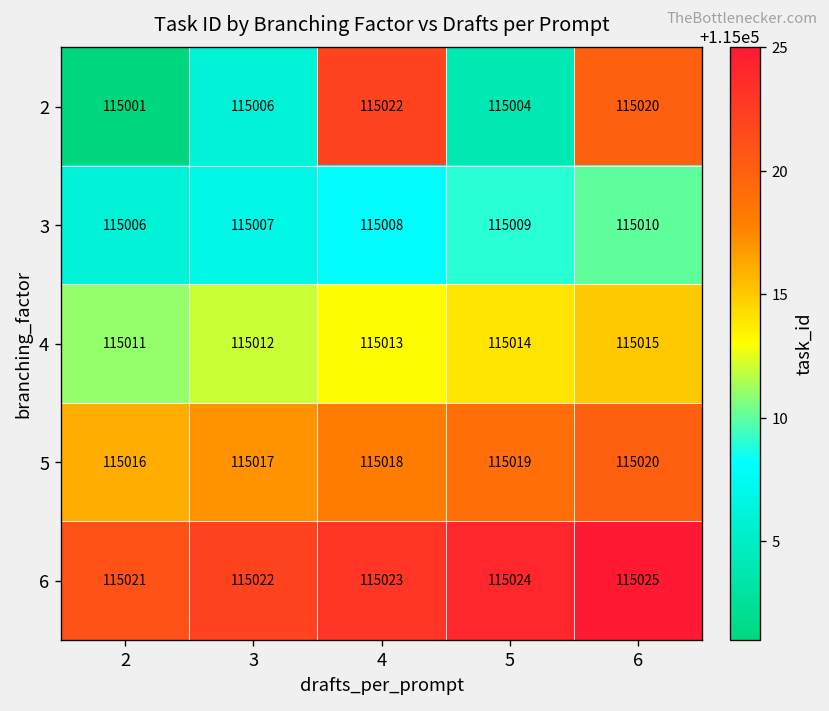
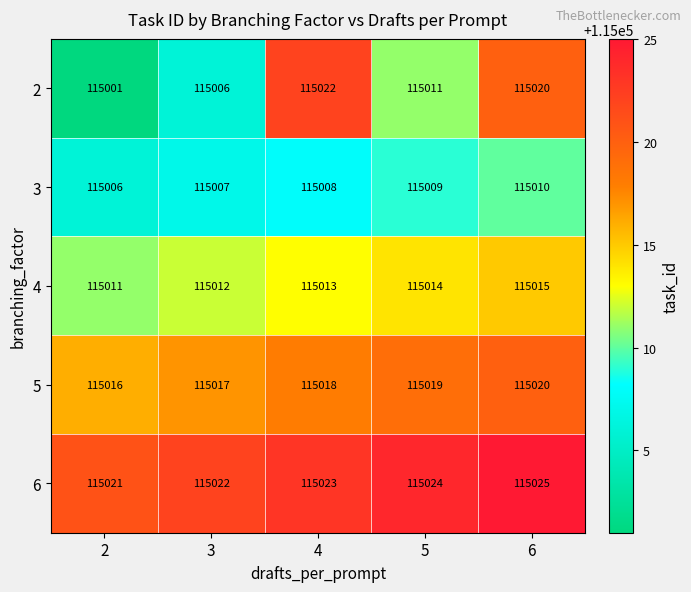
  {
    "2": {
      "2": 115001,
      "3": 115006,
      "4": 115022,
-     "5": 115004,
+     "5": 115011,
      "6": 115020
    },
    "3": {
      "2": 115006,
      "3": 115007,
      "4": 115008,
      "5": 115009,
      "6": 115010
    },
    "4": {
      "2": 115011,
      "3": 115012,
      "4": 115013,
      "5": 115014,
      "6": 115015
    },
    "5": {
      "2": 115016,
      "3": 115017,
      "4": 115018,
      "5": 115019,
      "6": 115020
    },
    "6": {
      "2": 115021,
      "3": 115022,
      "4": 115023,
      "5": 115024,
      "6": 115025
    }
  }
